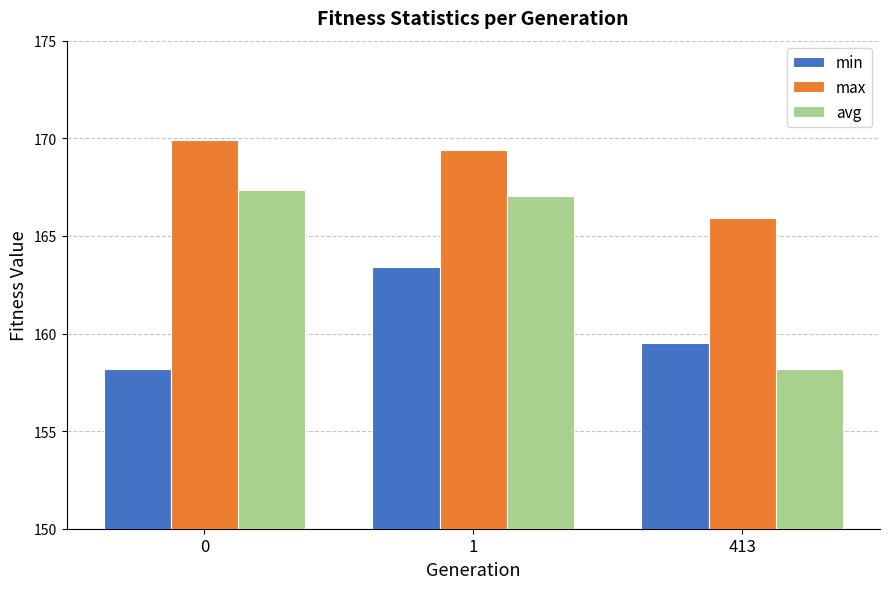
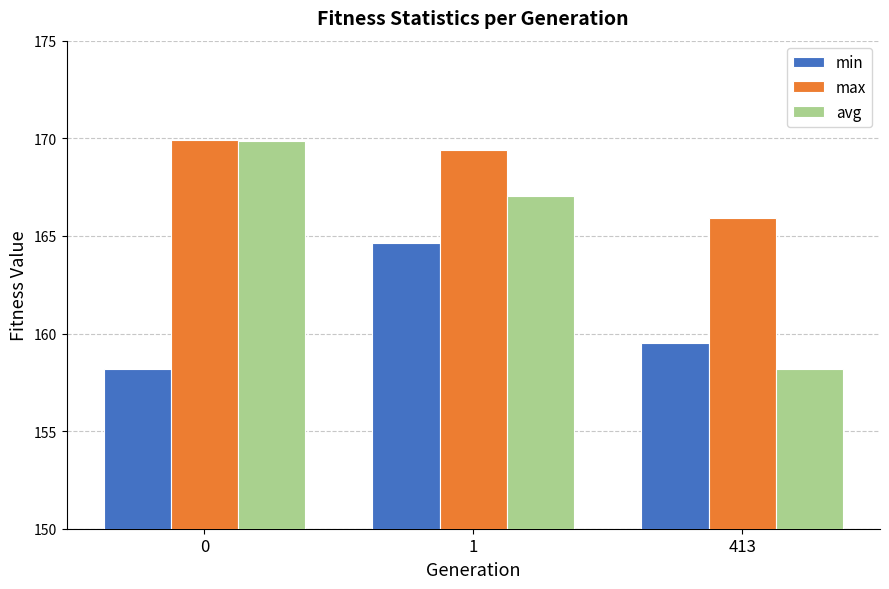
  {
    "min": {
      "0": 158.2,
-     "1": 163.4,
+     "1": 164.6,
      "413": 159.5
    },
    "max": {
      "0": 169.9,
      "1": 169.4,
      "413": 165.9
    },
    "avg": {
-     "0": 167.4,
+     "0": 169.8,
      "1": 167.0,
      "413": 158.2
    }
  }
